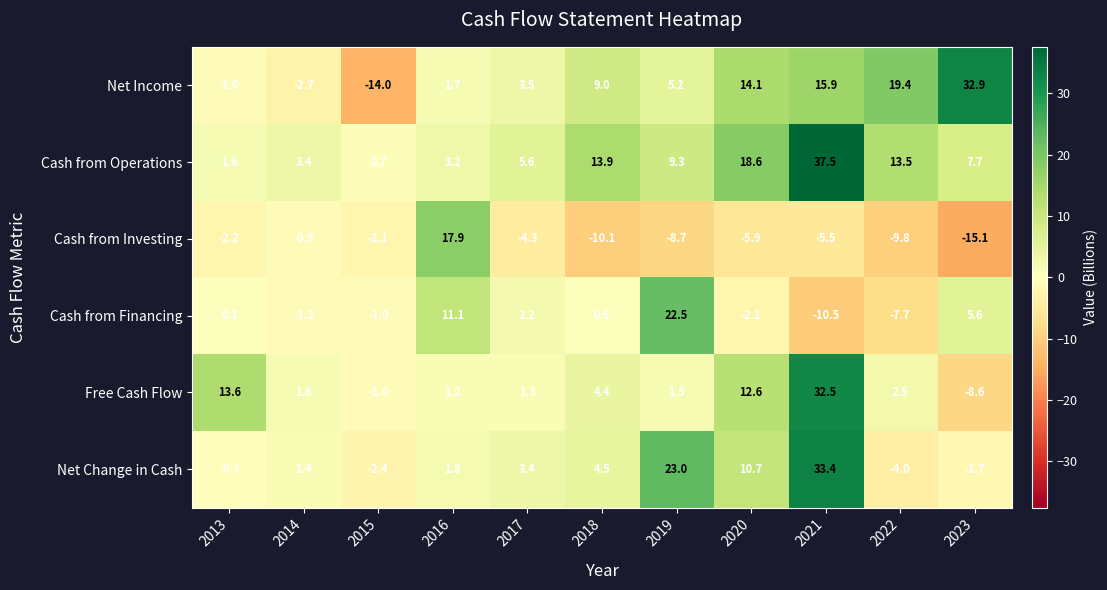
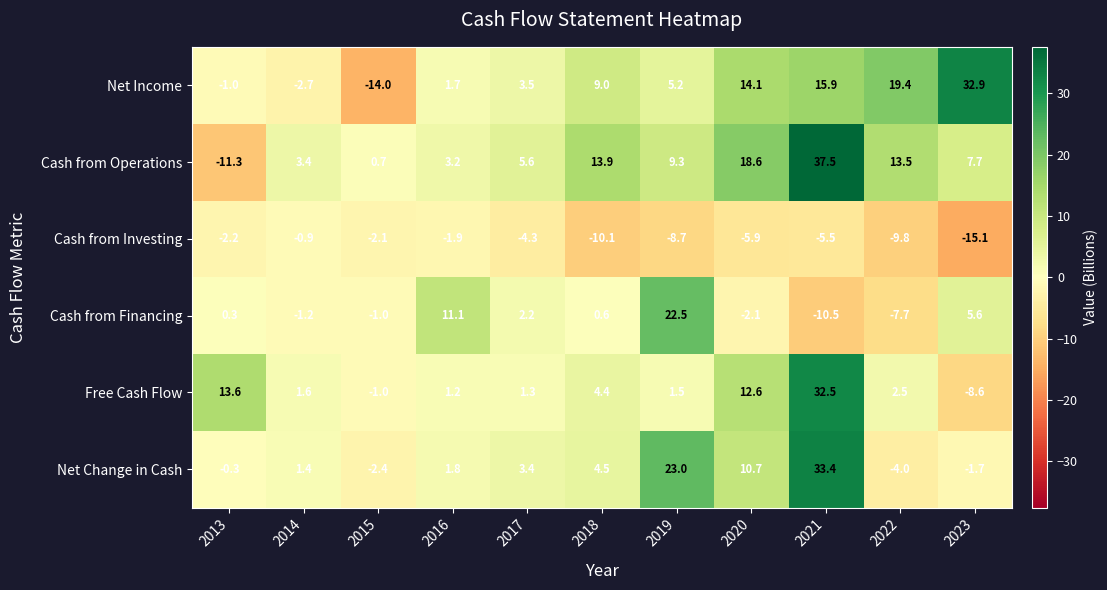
  {
    "Net Income": {
      "2013": -1.0,
      "2014": -2.7,
      "2015": -14.0,
      "2016": 1.7,
      "2017": 3.5,
      "2018": 9.0,
      "2019": 5.2,
      "2020": 14.1,
      "2021": 15.9,
      "2022": 19.4,
      "2023": 32.9
    },
    "Cash from Operations": {
-     "2013": 1.6,
+     "2013": -11.3,
      "2014": 3.4,
      "2015": 0.7,
      "2016": 3.2,
      "2017": 5.6,
      "2018": 13.9,
      "2019": 9.3,
      "2020": 18.6,
      "2021": 37.5,
      "2022": 13.5,
      "2023": 7.7
    },
    "Cash from Investing": {
      "2013": -2.2,
      "2014": -0.9,
      "2015": -2.1,
-     "2016": 17.9,
+     "2016": -1.9,
      "2017": -4.3,
      "2018": -10.1,
      "2019": -8.7,
      "2020": -5.9,
      "2021": -5.5,
      "2022": -9.8,
      "2023": -15.1
    },
    "Cash from Financing": {
      "2013": 0.3,
      "2014": -1.2,
      "2015": -1.0,
      "2016": 11.1,
      "2017": 2.2,
      "2018": 0.6,
      "2019": 22.5,
      "2020": -2.1,
      "2021": -10.5,
      "2022": -7.7,
      "2023": 5.6
    },
    "Free Cash Flow": {
      "2013": 13.6,
      "2014": 1.6,
      "2015": -1.0,
      "2016": 1.2,
      "2017": 1.3,
      "2018": 4.4,
      "2019": 1.5,
      "2020": 12.6,
      "2021": 32.5,
      "2022": 2.5,
      "2023": -8.6
    },
    "Net Change in Cash": {
      "2013": -0.3,
      "2014": 1.4,
      "2015": -2.4,
      "2016": 1.8,
      "2017": 3.4,
      "2018": 4.5,
      "2019": 23.0,
      "2020": 10.7,
      "2021": 33.4,
      "2022": -4.0,
      "2023": -1.7
    }
  }
